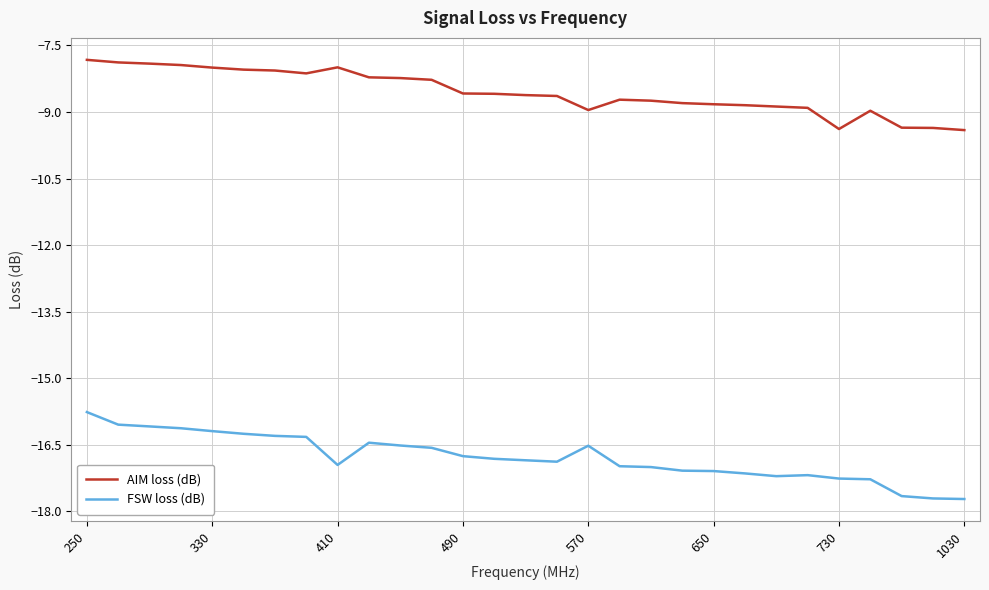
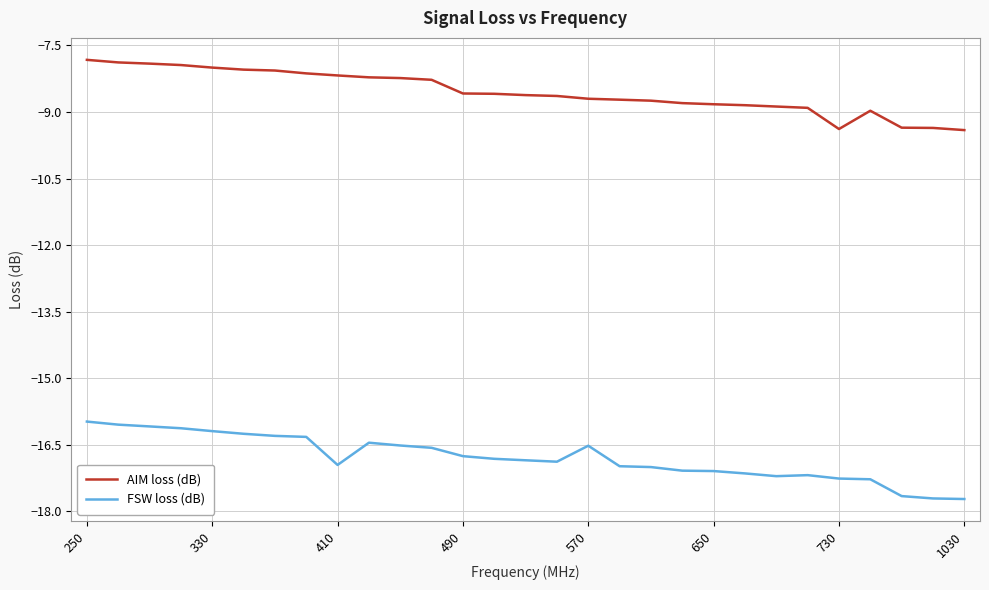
  {
    "AIM loss (dB)": {
      "250": -7.8,
      "330": -8.0,
-     "410": -8.0,
+     "410": -8.2,
      "490": -8.6,
-     "570": -9.0,
+     "570": -8.7,
      "650": -8.8,
      "730": -9.4,
      "1030": -9.4
    },
    "FSW loss (dB)": {
-     "250": -15.8,
+     "250": -16.0,
      "330": -16.2,
      "410": -17.0,
      "490": -16.8,
      "570": -16.5,
      "650": -17.1,
      "730": -17.3,
      "1030": -17.7
    }
  }
